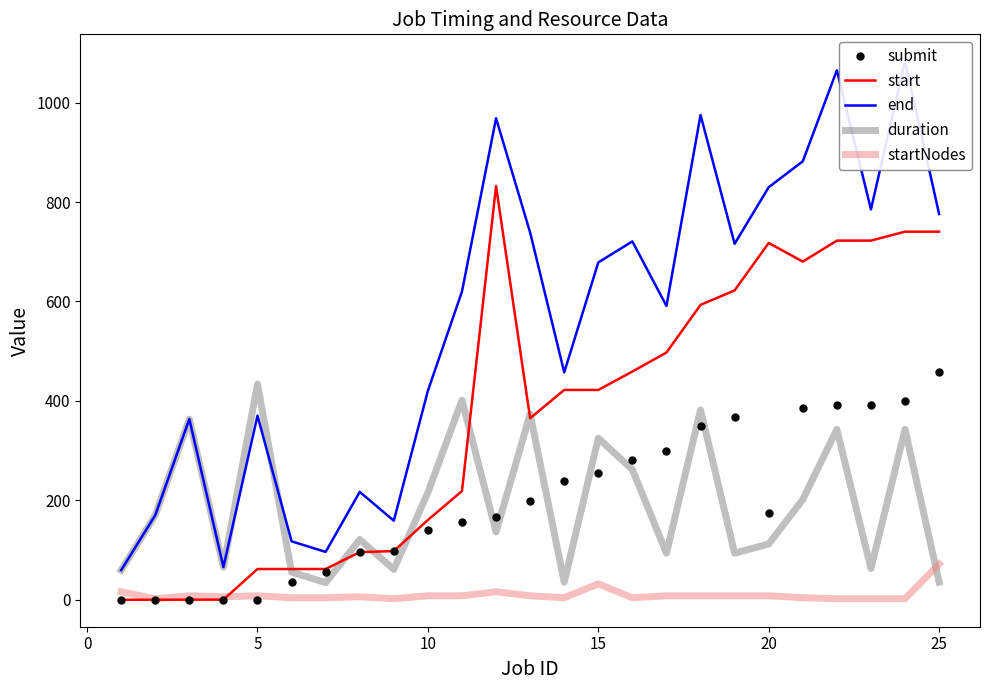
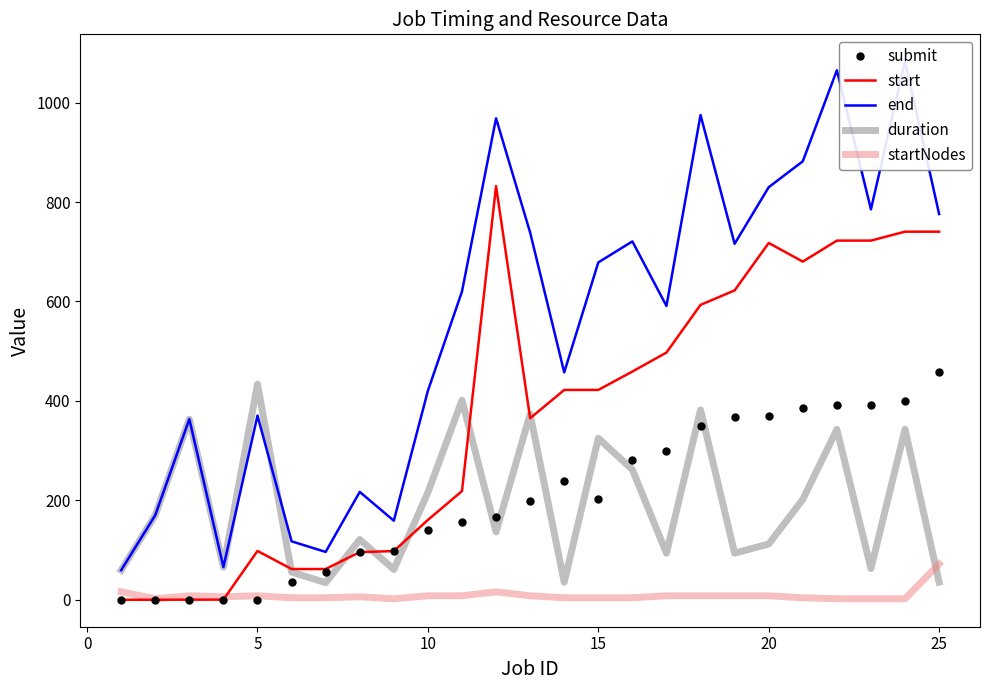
  {
    "submit": {
      "5": 0,
      "10": 140,
-     "15": 260,
-     "20": 170,
+     "15": 200,
+     "20": 370,
      "25": 460
    },
    "start": {
-     "5": 60,
+     "5": 100,
      "10": 160,
      "15": 420,
      "20": 720,
      "25": 740
    },
    "end": {
      "5": 370,
      "10": 420,
      "15": 680,
      "20": 830,
      "25": 780
    },
    "duration": {
      "5": 430,
      "10": 220,
      "15": 320,
      "20": 110,
      "25": 40
    },
    "startNodes": {
      "5": 10,
      "10": 10,
-     "15": 30,
+     "15": 0,
      "20": 10,
      "25": 70
    }
  }
